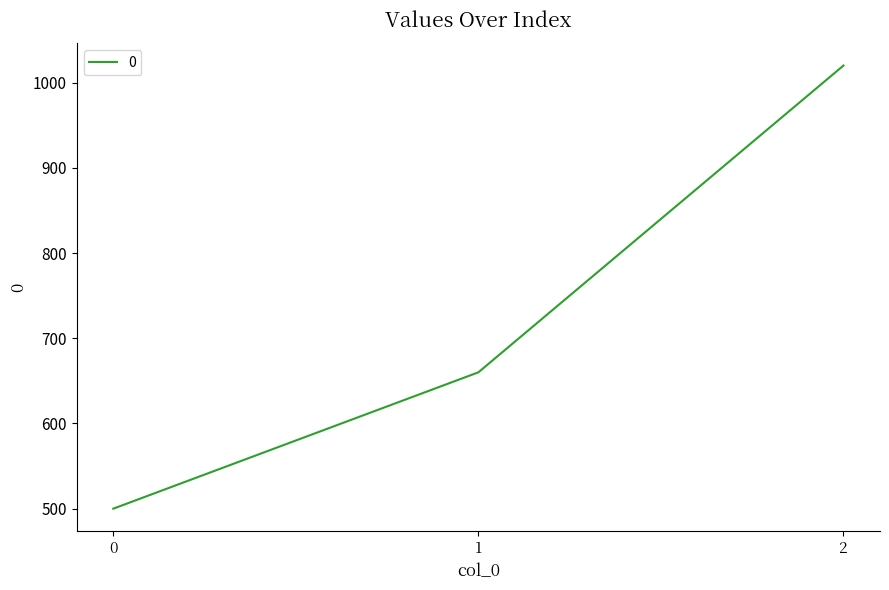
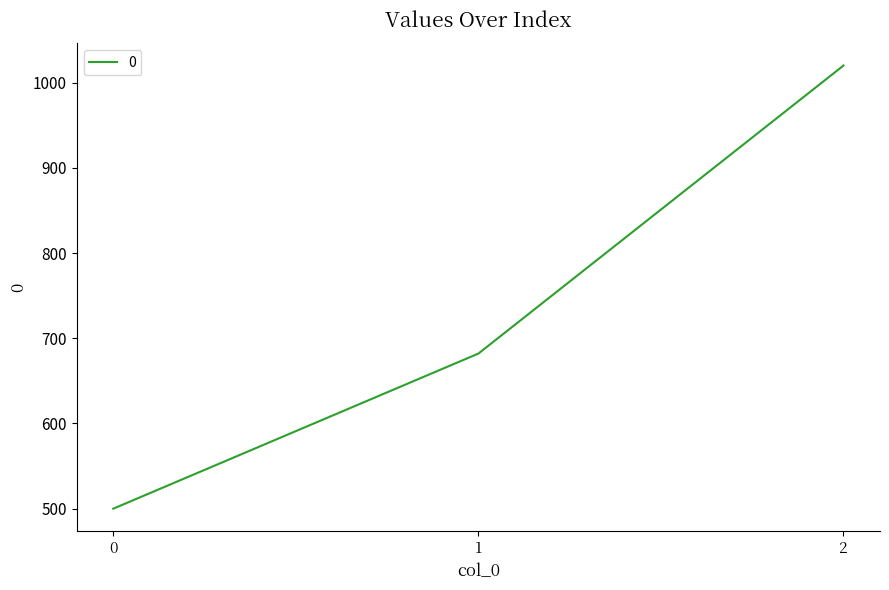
  {
    "0": 500,
-   "1": 660,
+   "1": 680,
    "2": 1020
  }
